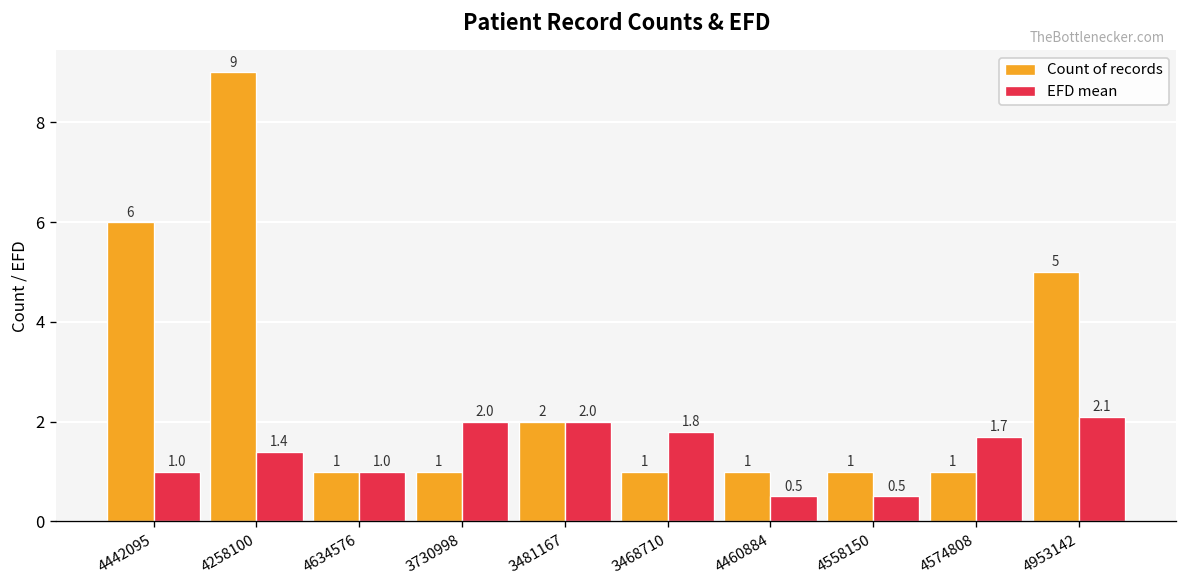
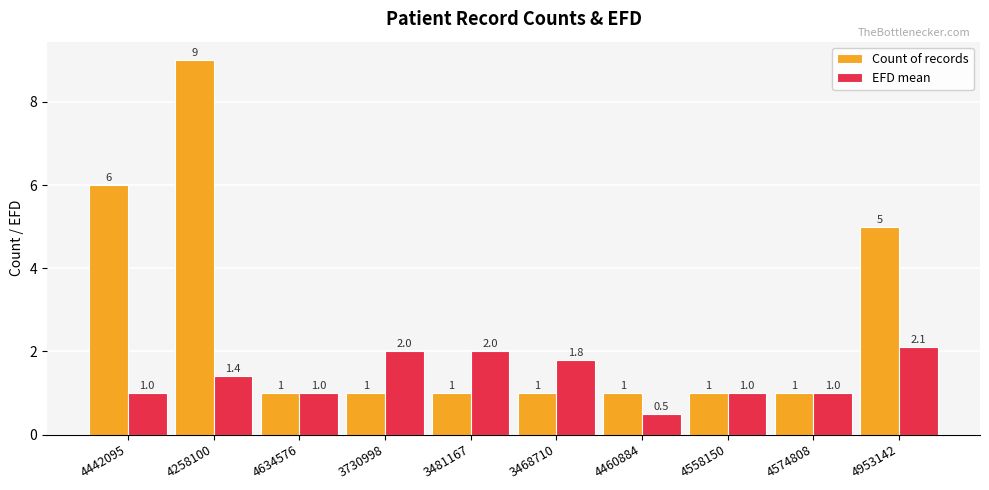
  {
    "Count of records": {
      "4442095": 6,
      "4258100": 9,
      "4634576": 1,
      "3730998": 1,
-     "3481167": 2,
+     "3481167": 1,
      "3468710": 1,
      "4460884": 1,
      "4558150": 1,
      "4574808": 1,
      "4953142": 5
    },
    "EFD mean": {
      "4442095": 1.0,
      "4258100": 1.4,
      "4634576": 1.0,
      "3730998": 2.0,
      "3481167": 2.0,
      "3468710": 1.8,
      "4460884": 0.5,
-     "4558150": 0.5,
-     "4574808": 1.7,
+     "4558150": 1.0,
+     "4574808": 1.0,
      "4953142": 2.1
    }
  }
